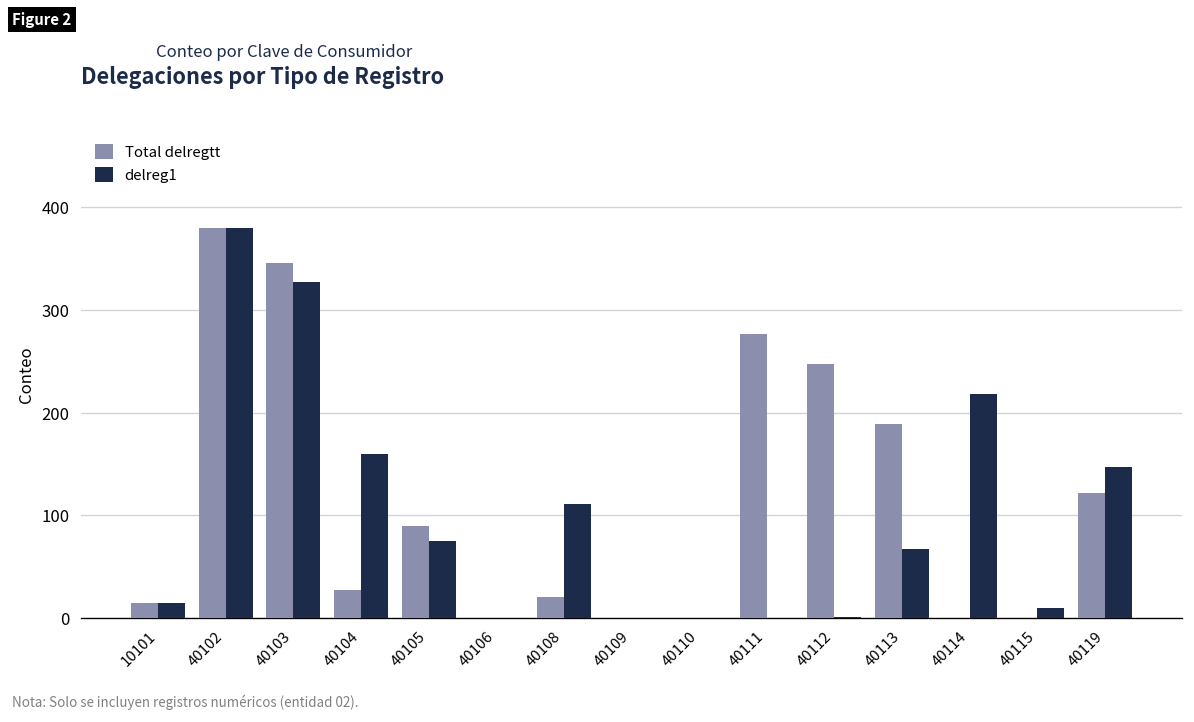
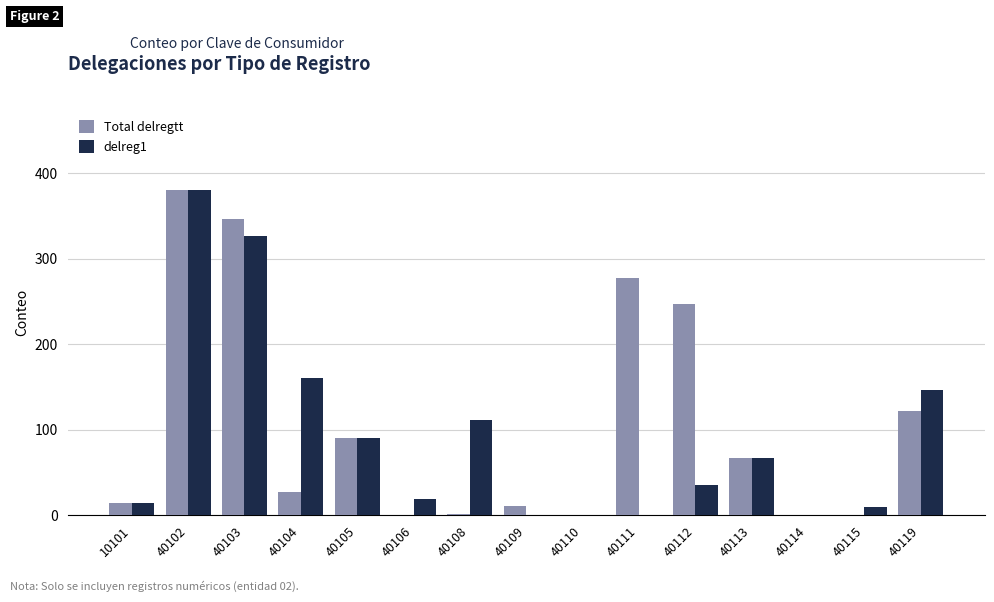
  {
    "Total delregtt": {
      "10101": 20,
      "40102": 380,
      "40103": 350,
      "40104": 30,
      "40105": 90,
      "40106": 0,
-     "40108": 20,
-     "40109": 0,
+     "40108": 0,
+     "40109": 10,
      "40110": 0,
      "40111": 280,
      "40112": 250,
-     "40113": 190,
+     "40113": 70,
      "40114": 0,
      "40115": 0,
      "40119": 120
    },
    "delreg1": {
      "10101": 20,
      "40102": 380,
      "40103": 330,
      "40104": 160,
-     "40105": 80,
-     "40106": 0,
+     "40105": 90,
+     "40106": 20,
      "40108": 110,
      "40109": 0,
      "40110": 0,
      "40111": 0,
-     "40112": 0,
+     "40112": 40,
      "40113": 70,
-     "40114": 220,
+     "40114": 0,
      "40115": 10,
      "40119": 150
    }
  }
